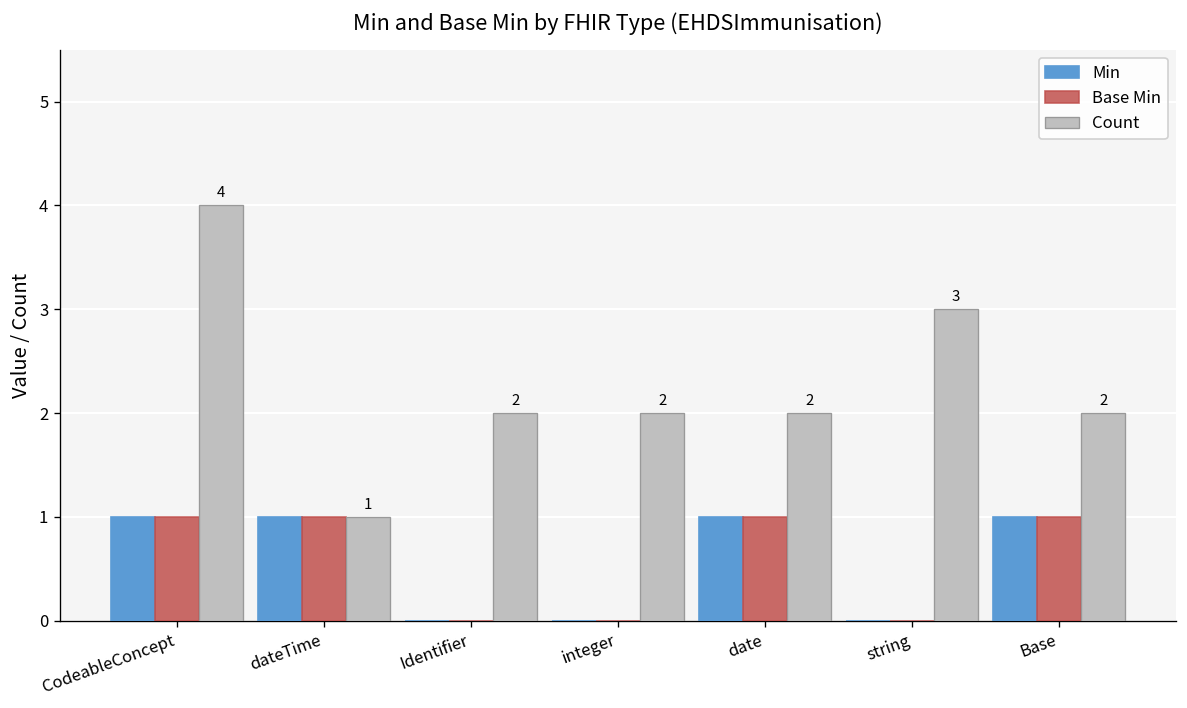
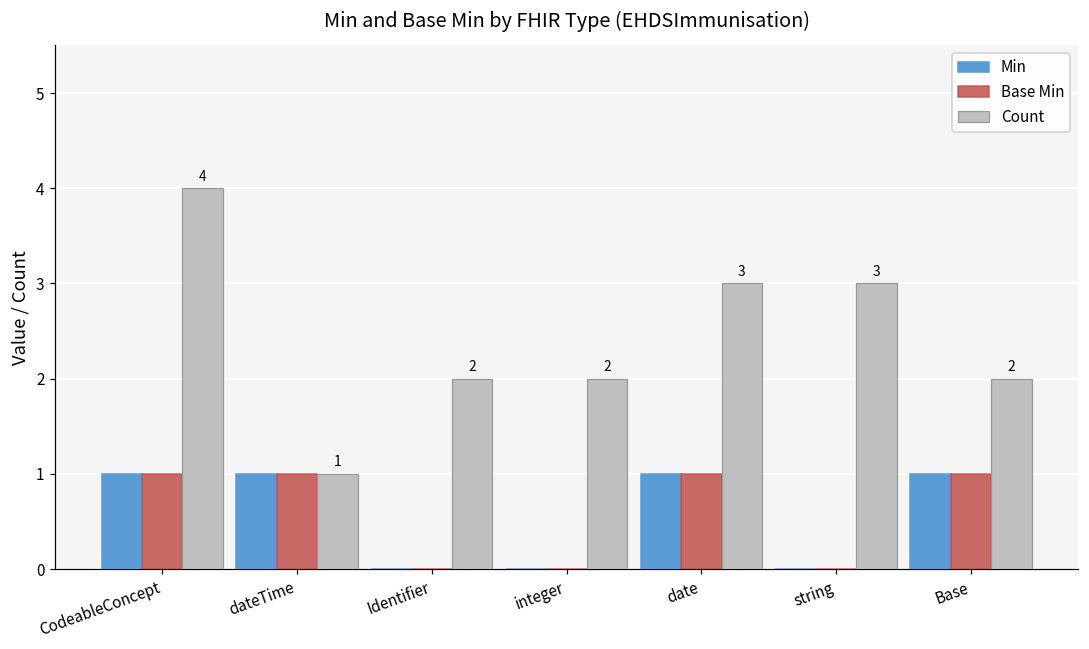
  {
    "Min": {
      "CodeableConcept": 1.0,
      "dateTime": 1.0,
      "Identifier": 0.0,
      "integer": 0.0,
      "date": 1.0,
      "string": 0.0,
      "Base": 1.0
    },
    "Base Min": {
      "CodeableConcept": 1.0,
      "Identifier": 0.0,
      "integer": 0.0,
      "date": 1.0,
      "string": 0.0,
      "Base": 1.0
    },
    "Count": {
      "CodeableConcept": 4,
      "dateTime": 1,
      "Identifier": 2,
      "integer": 2,
-     "date": 2,
+     "date": 3,
      "string": 3,
      "Base": 2
    }
  }
